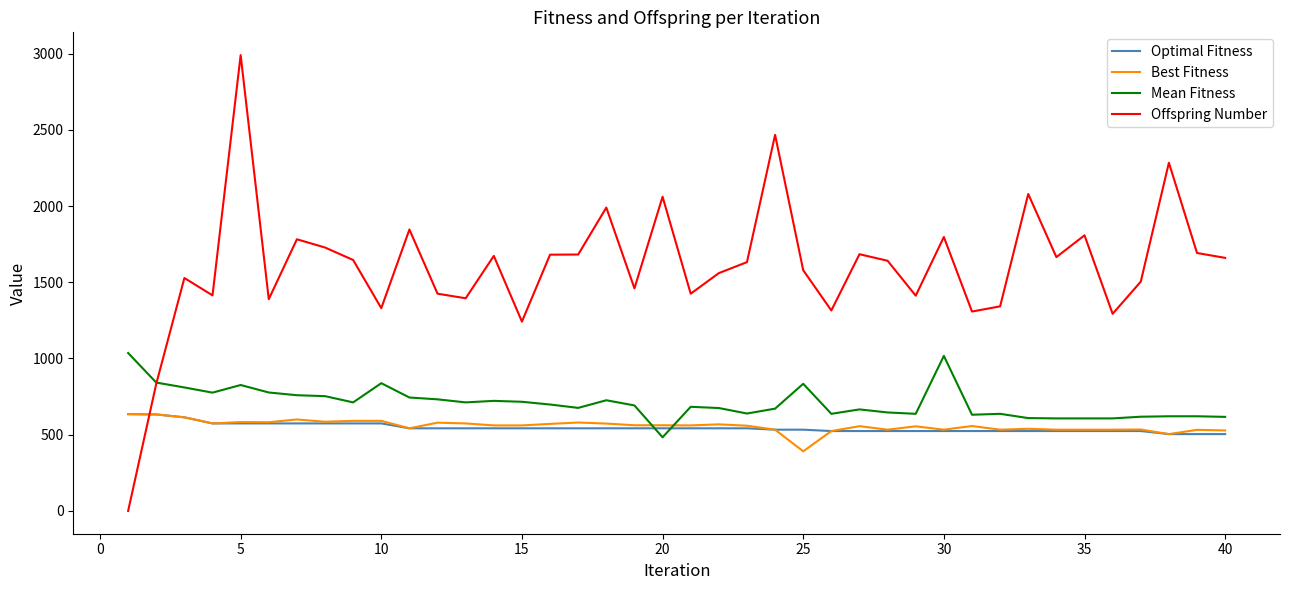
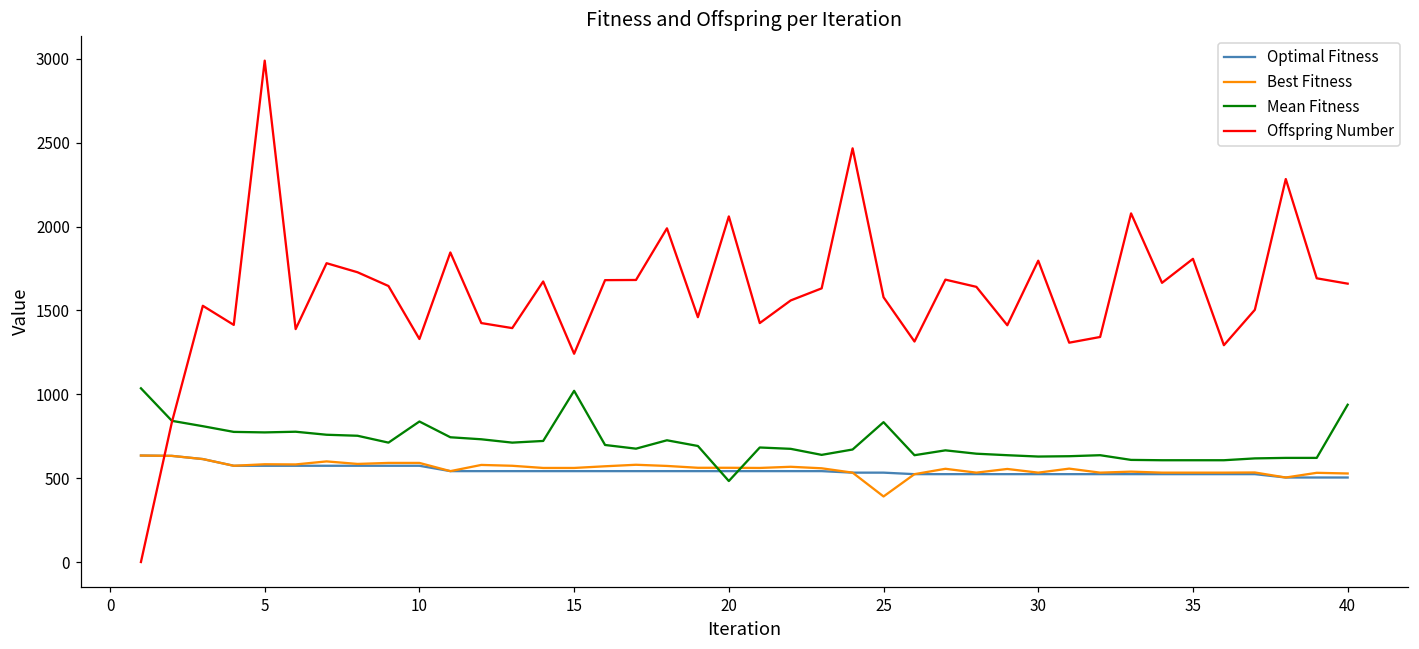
  {
    "Optimal Fitness": {
      "10": 570,
      "15": 540,
      "20": 540,
      "25": 530,
      "40": 500
    },
    "Best Fitness": {
      "10": 590,
      "15": 560,
      "20": 560,
      "25": 390,
      "40": 530
    },
    "Mean Fitness": {
-     "5": 830,
+     "5": 770,
      "10": 840,
-     "15": 720,
+     "15": 1020,
      "20": 480,
      "25": 830,
-     "30": 1020,
+     "30": 630,
      "35": 610,
-     "40": 620
+     "40": 940
    },
    "Offspring Number": {
      "5": 2990,
      "10": 1330,
      "15": 1240,
      "20": 2060,
      "25": 1580,
      "30": 1800,
      "35": 1810,
      "40": 1660
    }
  }
